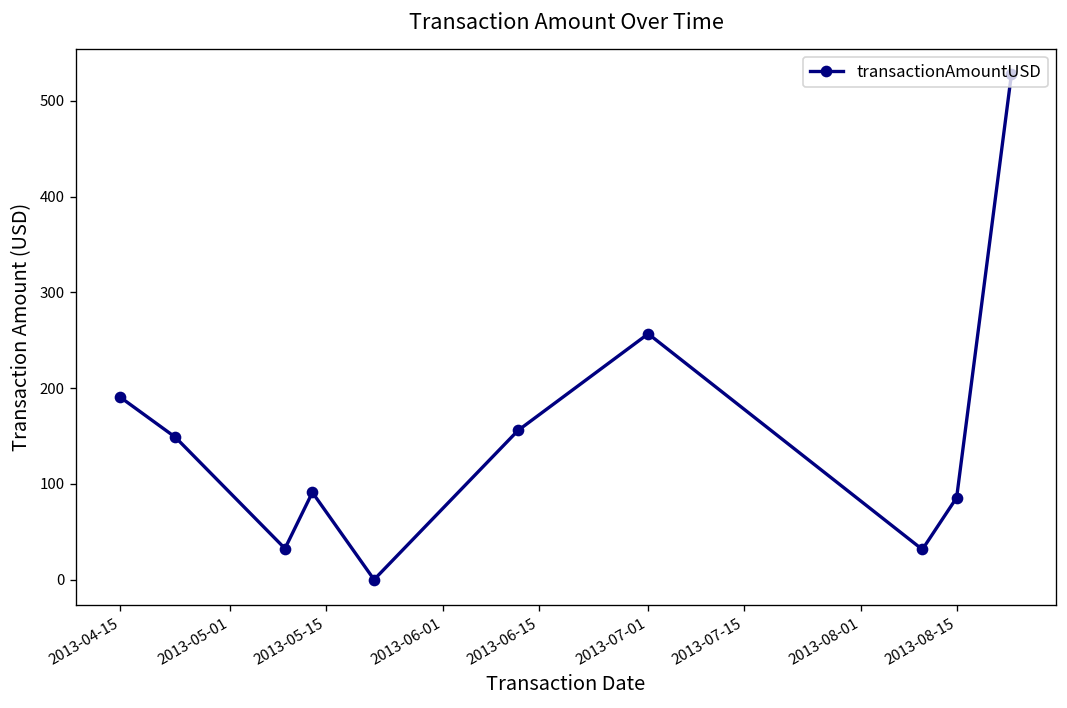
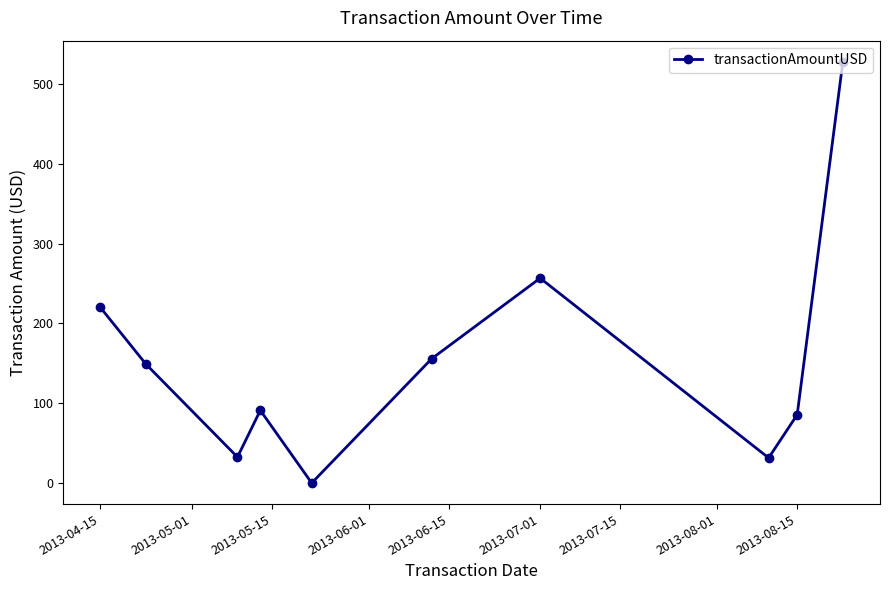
  {
-   "2013-04-15": 190,
+   "2013-04-15": 220,
    "2013-07-01": 260,
    "2013-08-15": 90
  }
